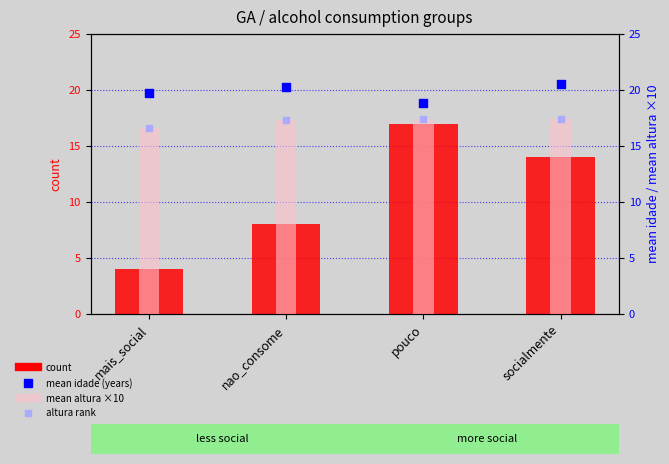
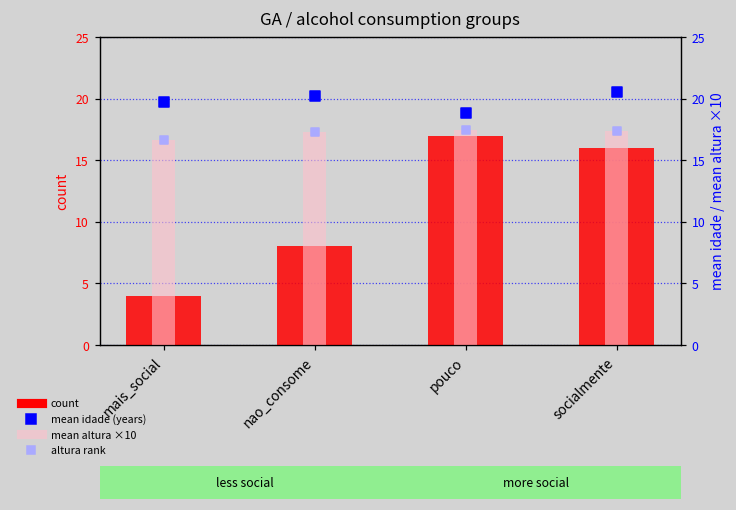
  {
    "count": {
      "pouco": 17,
-     "socialmente": 14
+     "socialmente": 16
    }
  }
